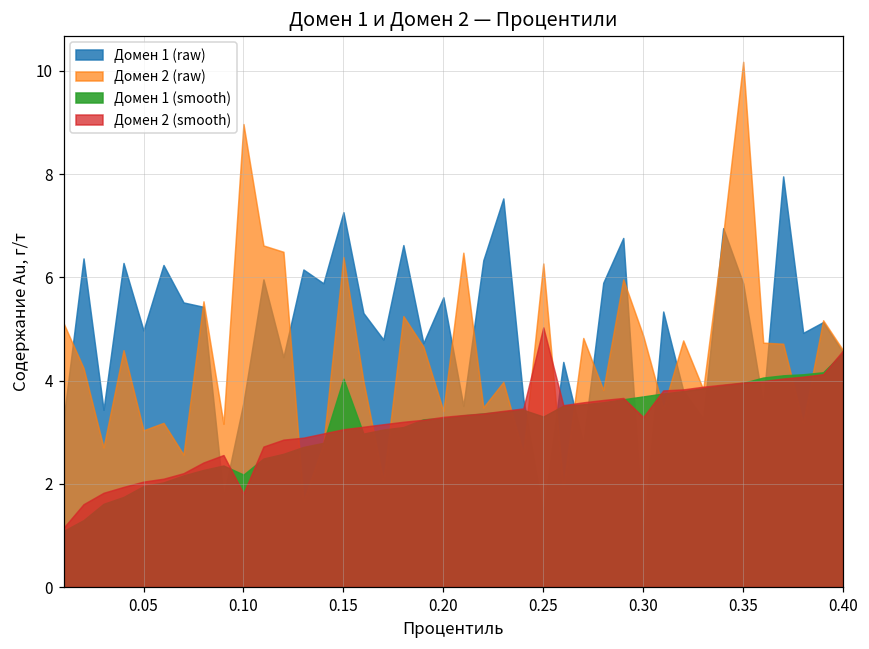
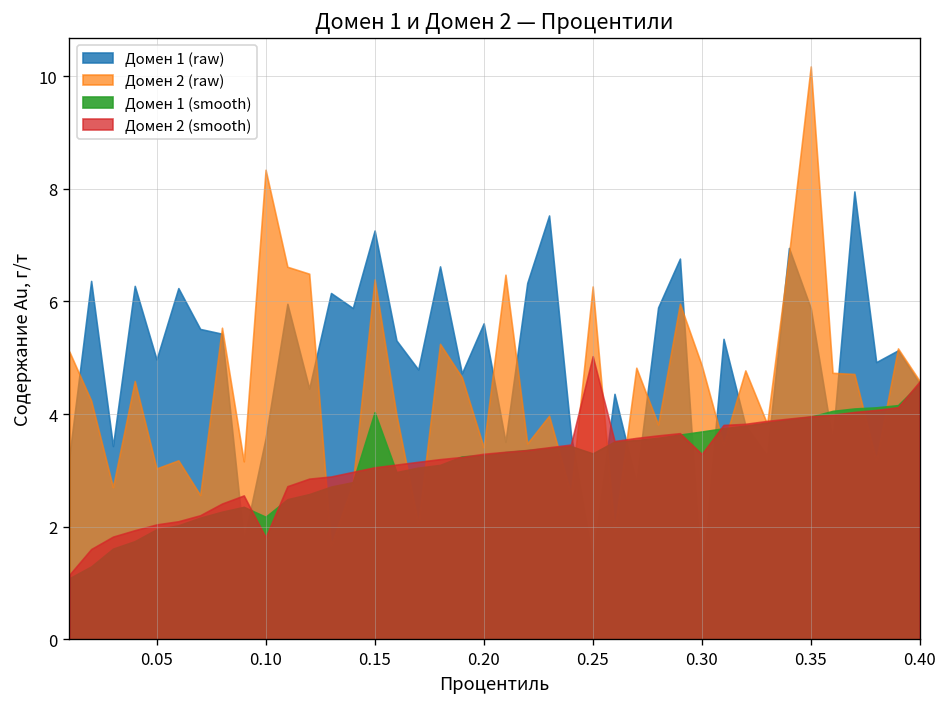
  {
    "Домен 1 (raw)": {
      "0.05": 5.0,
      "0.10": 3.6,
      "0.15": 7.3,
      "0.20": 5.6,
      "0.25": 1.4,
      "0.30": 1.0,
      "0.35": 5.9
    },
    "Домен 2 (raw)": {
      "0.05": 3.0,
-     "0.10": 9.0,
+     "0.10": 8.3,
      "0.15": 6.4,
      "0.20": 3.4,
      "0.25": 6.3,
      "0.30": 4.9,
      "0.35": 10.2
    },
    "Домен 1 (smooth)": {
      "0.05": 2.0,
      "0.10": 2.2,
      "0.15": 4.0,
      "0.25": 3.3,
      "0.30": 3.7
    },
    "Домен 2 (smooth)": {
      "0.05": 2.0,
      "0.10": 1.8,
      "0.15": 3.1,
      "0.25": 5.0,
      "0.30": 3.3
    }
  }
